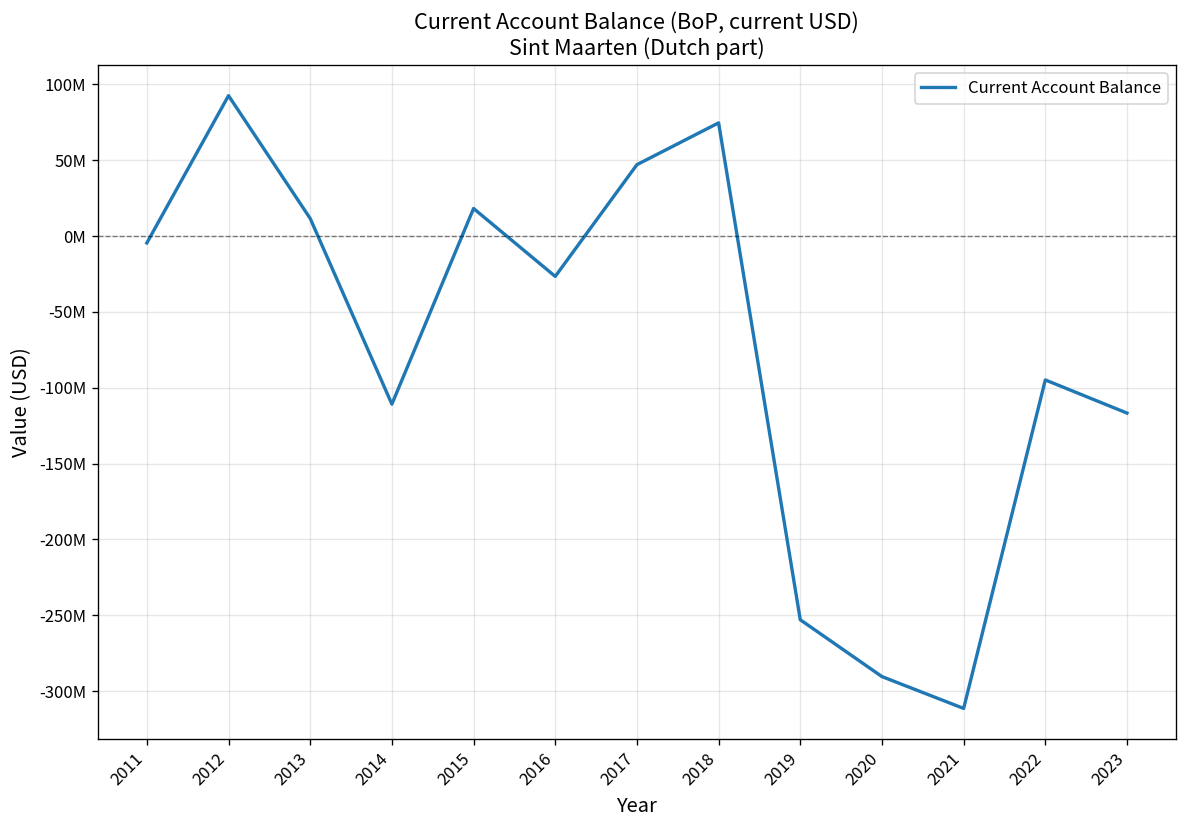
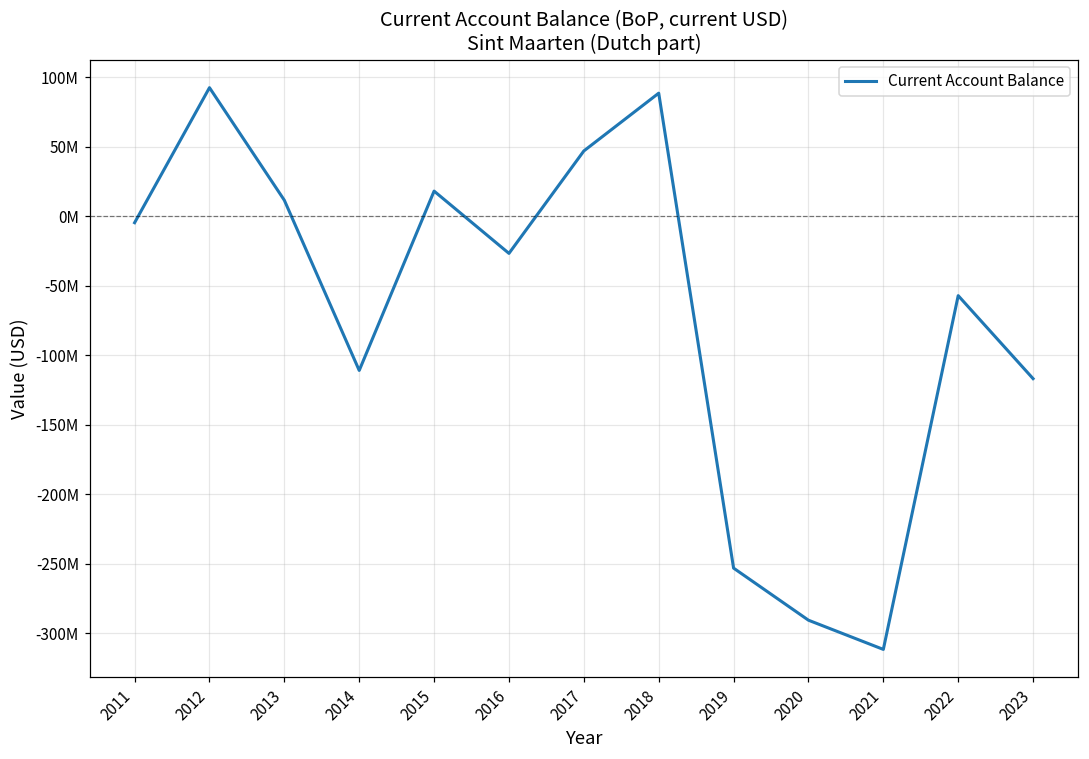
  {
    "2011": -5000000,
    "2012": 93000000,
    "2013": 12000000,
    "2014": -111000000,
    "2015": 18000000,
    "2016": -27000000,
    "2017": 47000000,
-   "2018": 75000000,
+   "2018": 89000000,
    "2019": -253000000,
    "2020": -290000000,
    "2021": -311000000,
-   "2022": -95000000,
+   "2022": -57000000,
    "2023": -117000000
  }
